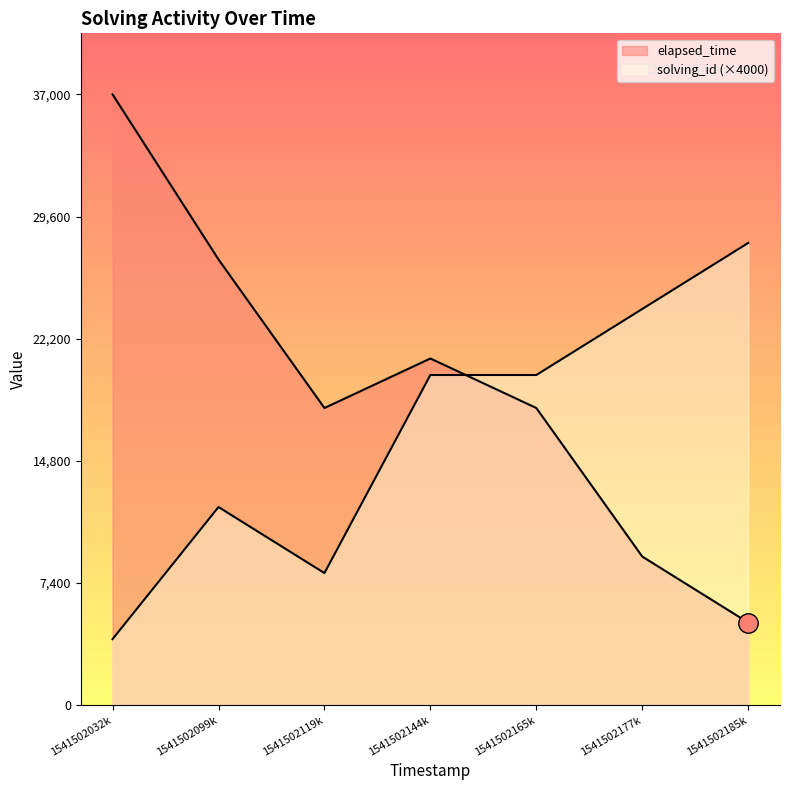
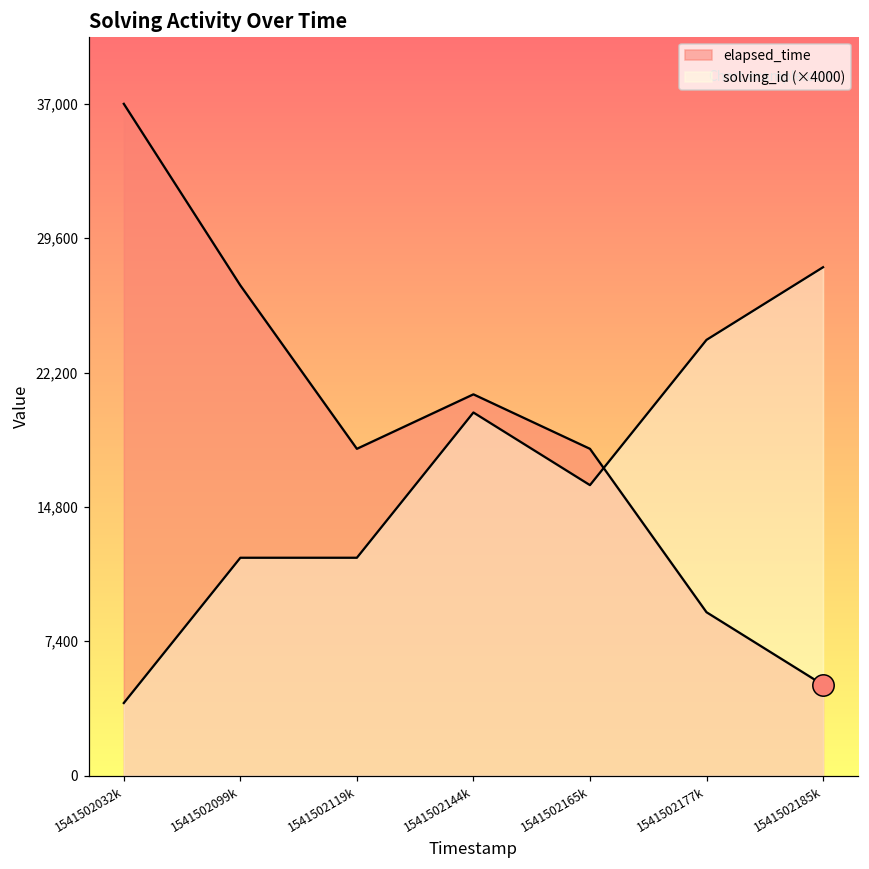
  {
    "solving_id (×4000)": {
      "1541502032k": "4,000",
      "1541502099k": "12,000",
-     "1541502119k": "8,000",
+     "1541502119k": "12,000",
      "1541502144k": "20,000",
-     "1541502165k": "20,000",
+     "1541502165k": "16,000",
      "1541502177k": "24,000",
      "1541502185k": "28,000"
    }
  }
